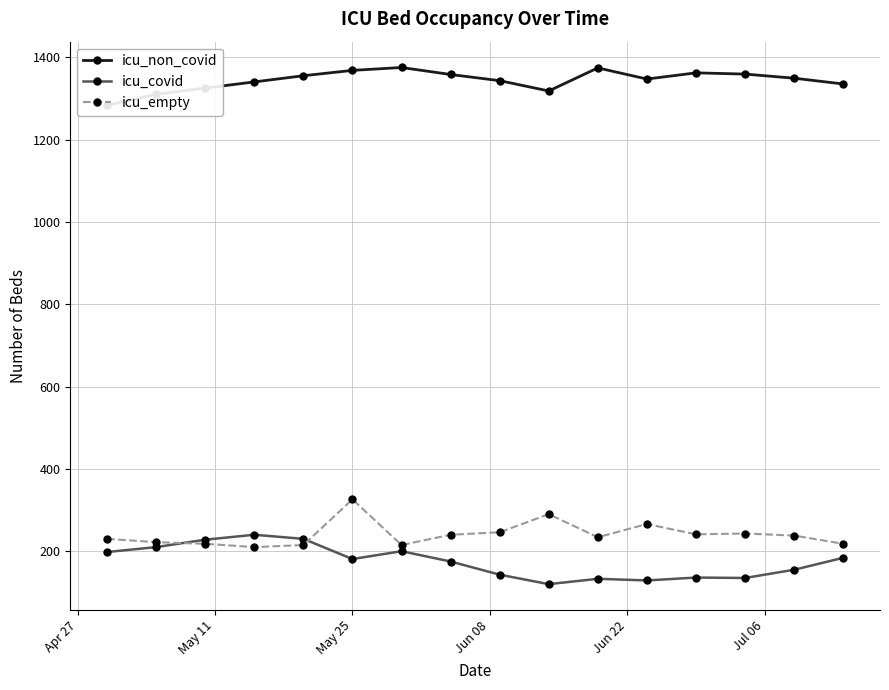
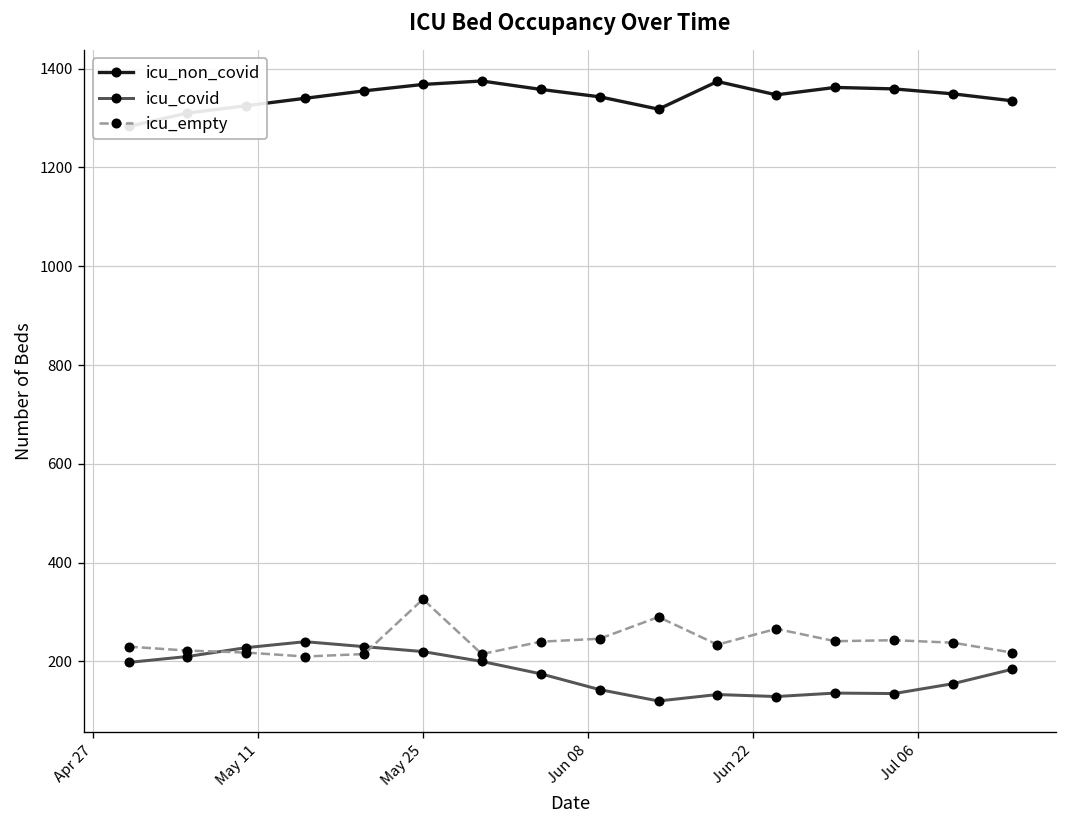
  {
    "icu_non_covid": {
      "May 25": 1370
    },
    "icu_covid": {
-     "May 25": 180
+     "May 25": 220
    },
    "icu_empty": {
      "May 25": 330
    }
  }
